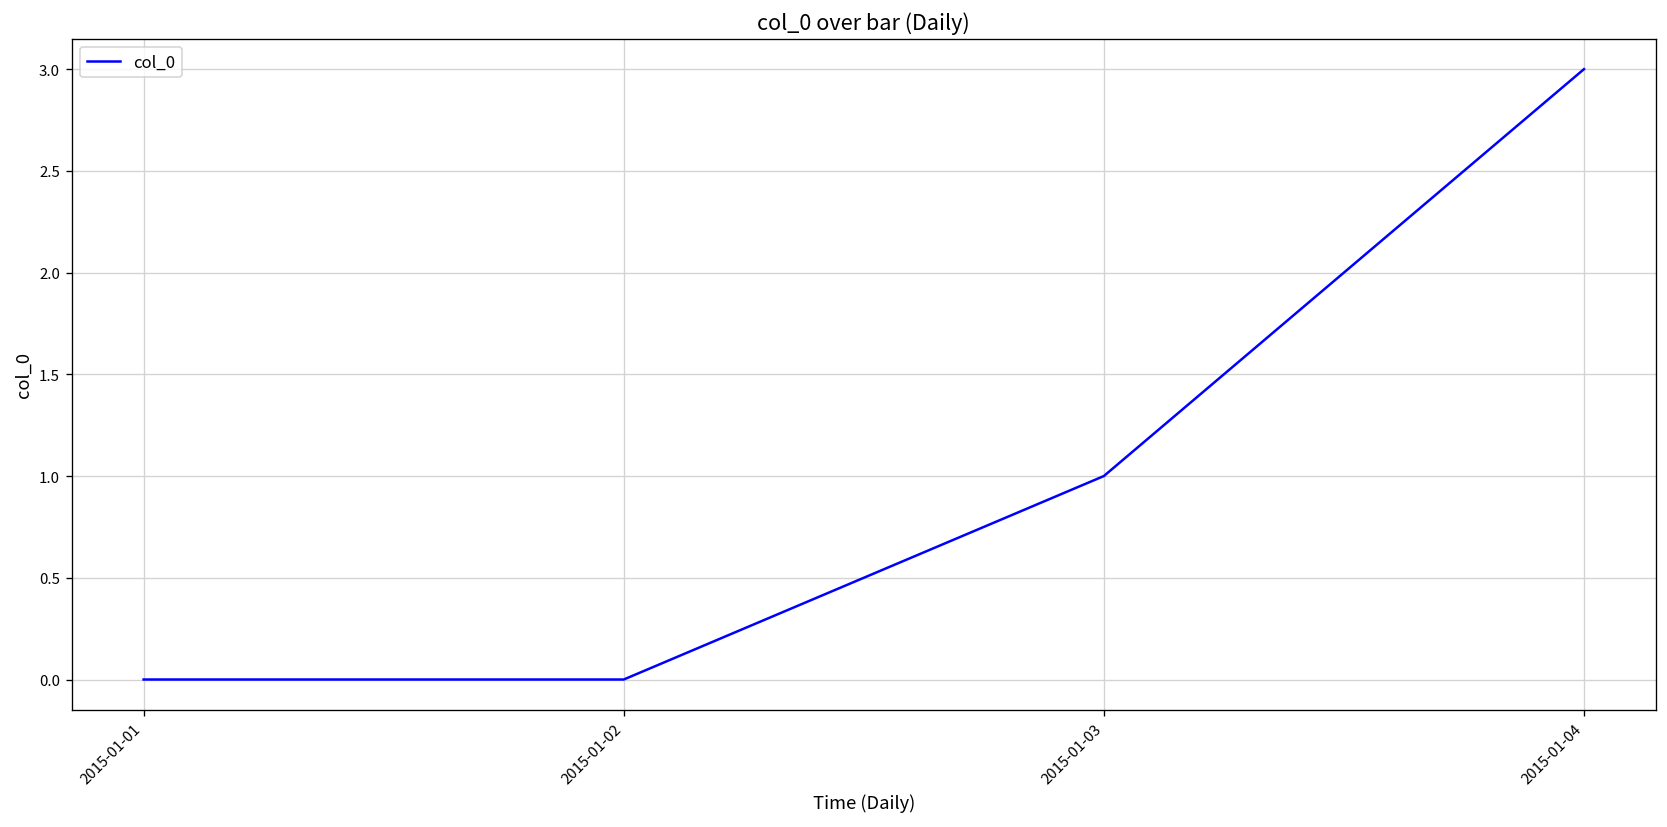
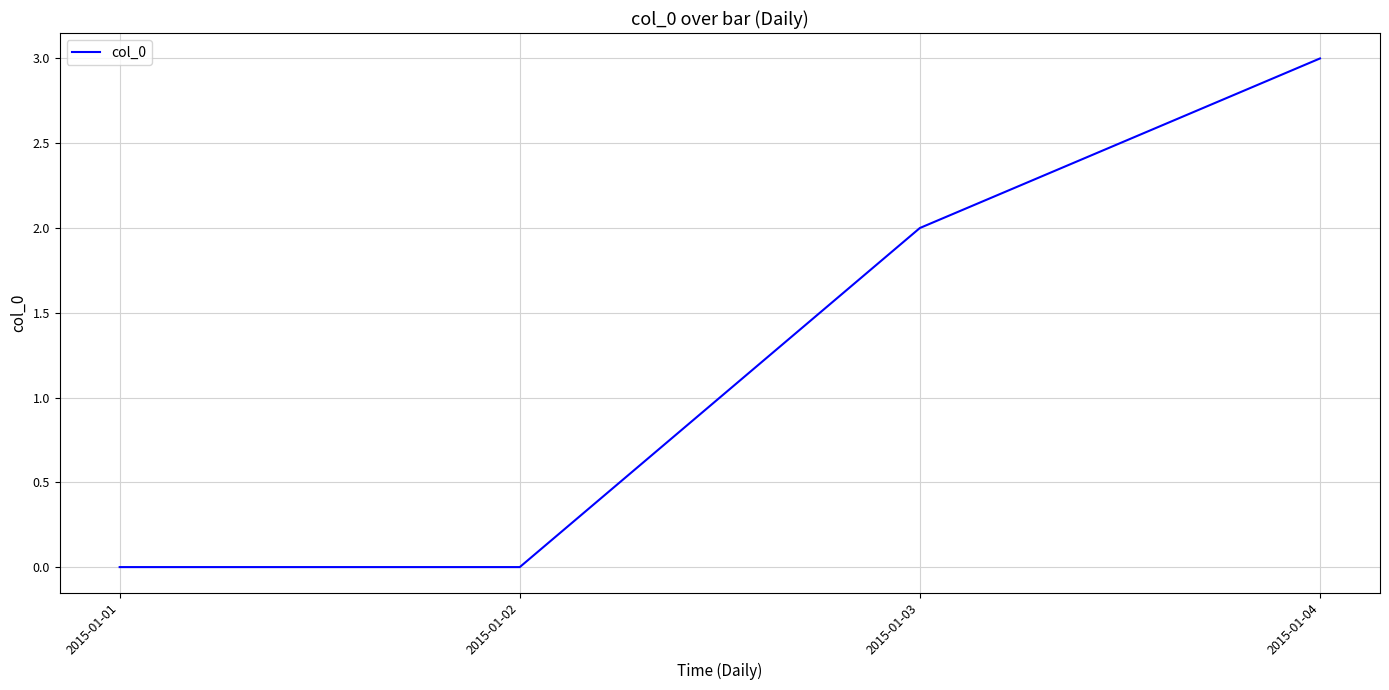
  {
    "2015-01-01": 0,
    "2015-01-02": 0,
-   "2015-01-03": 1,
+   "2015-01-03": 2,
    "2015-01-04": 3
  }
